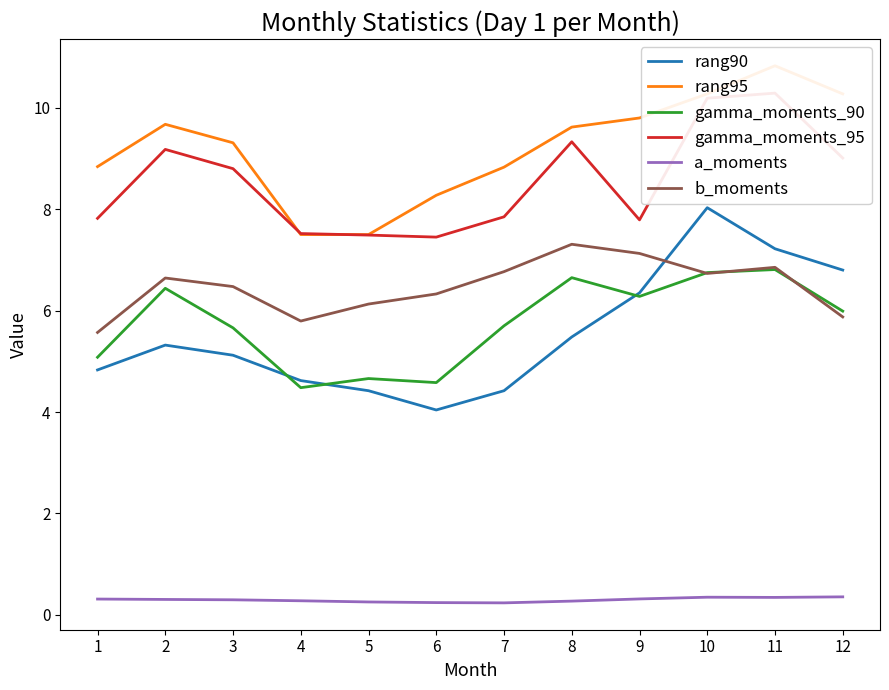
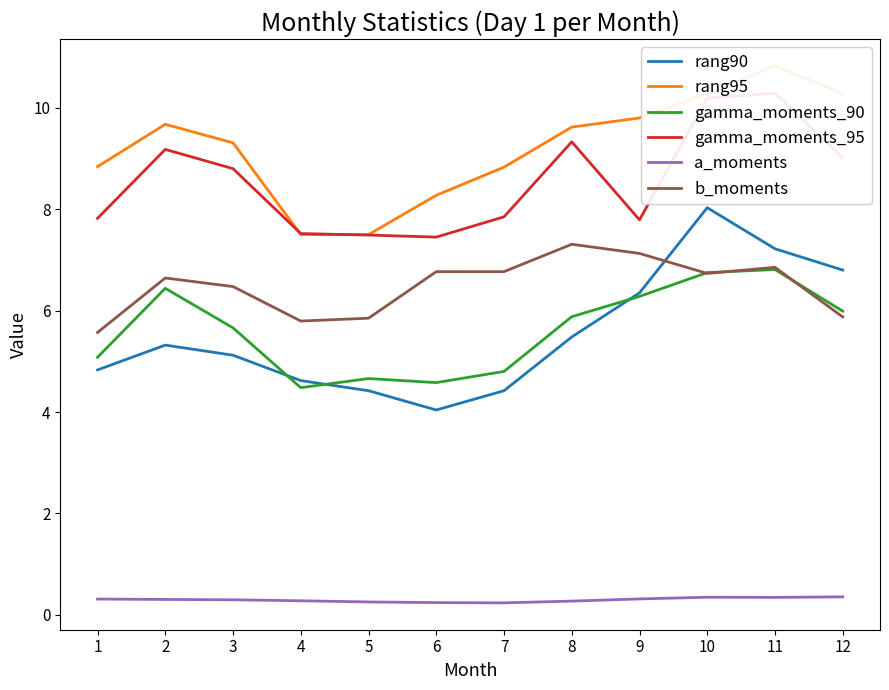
  {
    "rang90": {
      "1": 4.8,
      "2": 5.3,
      "3": 5.1,
      "4": 4.6,
      "5": 4.4,
      "6": 4.0,
      "7": 4.4,
      "8": 5.5,
      "9": 6.4,
      "10": 8.0,
      "11": 7.2,
      "12": 6.8
    },
    "rang95": {
      "1": 8.8,
      "2": 9.7,
      "3": 9.3,
      "6": 8.3,
      "7": 8.8,
      "8": 9.6,
      "9": 9.8
    },
    "gamma_moments_90": {
      "1": 5.1,
      "2": 6.4,
      "3": 5.7,
      "4": 4.5,
      "5": 4.7,
      "6": 4.6,
-     "7": 5.7,
-     "8": 6.7,
+     "7": 4.8,
+     "8": 5.9,
      "9": 6.3,
      "12": 6.0
    },
    "gamma_moments_95": {
      "1": 7.8,
      "2": 9.2,
      "3": 8.8,
      "6": 7.5,
      "7": 7.9,
      "8": 9.3,
      "9": 7.8
    },
    "a_moments": {
      "1": 0.3,
      "2": 0.3,
      "3": 0.3,
      "4": 0.3,
      "5": 0.3,
      "6": 0.2,
      "7": 0.2,
      "8": 0.3,
      "9": 0.3,
      "10": 0.3,
      "11": 0.3,
      "12": 0.4
    },
    "b_moments": {
      "1": 5.6,
      "2": 6.6,
      "3": 6.5,
      "4": 5.8,
-     "5": 6.1,
-     "6": 6.3,
+     "5": 5.9,
+     "6": 6.8,
      "7": 6.8,
      "8": 7.3,
      "9": 7.1,
      "12": 5.9
    }
  }
